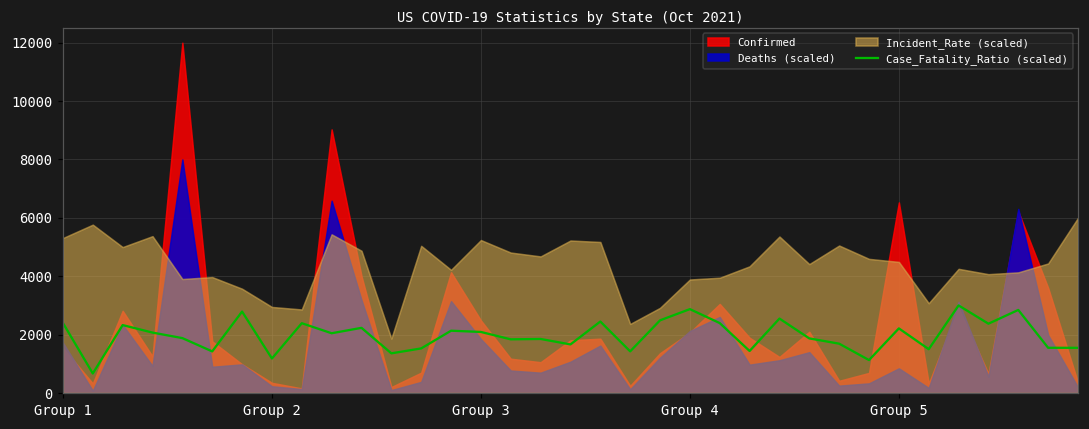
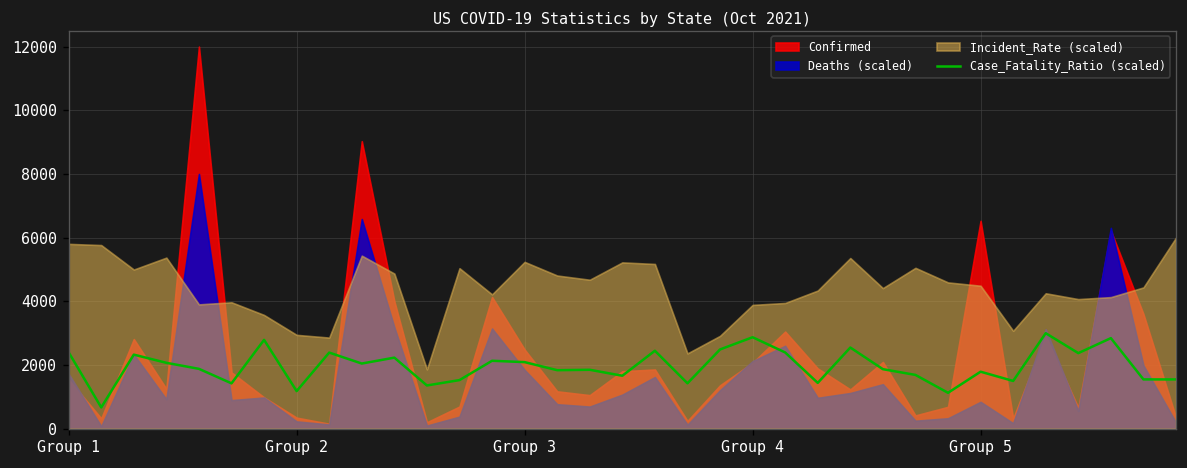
  {
    "Case_Fatality_Ratio (scaled)": {
      "Group 1": 2400,
      "Group 2": 1200,
      "Group 3": 2100,
      "Group 4": 2900,
-     "Group 5": 2200
+     "Group 5": 1800
    },
    "Confirmed": {
      "Group 1": 1500,
      "Group 2": 300,
      "Group 3": 2500,
      "Group 5": 6500
    },
    "Deaths (scaled)": {
      "Group 1": 1700,
      "Group 2": 200,
      "Group 3": 1800,
      "Group 5": 800
    },
    "Incident_Rate (scaled)": {
-     "Group 1": 5300,
+     "Group 1": 5800,
      "Group 2": 2900,
      "Group 3": 5200,
      "Group 4": 3900,
      "Group 5": 4500
    }
  }
